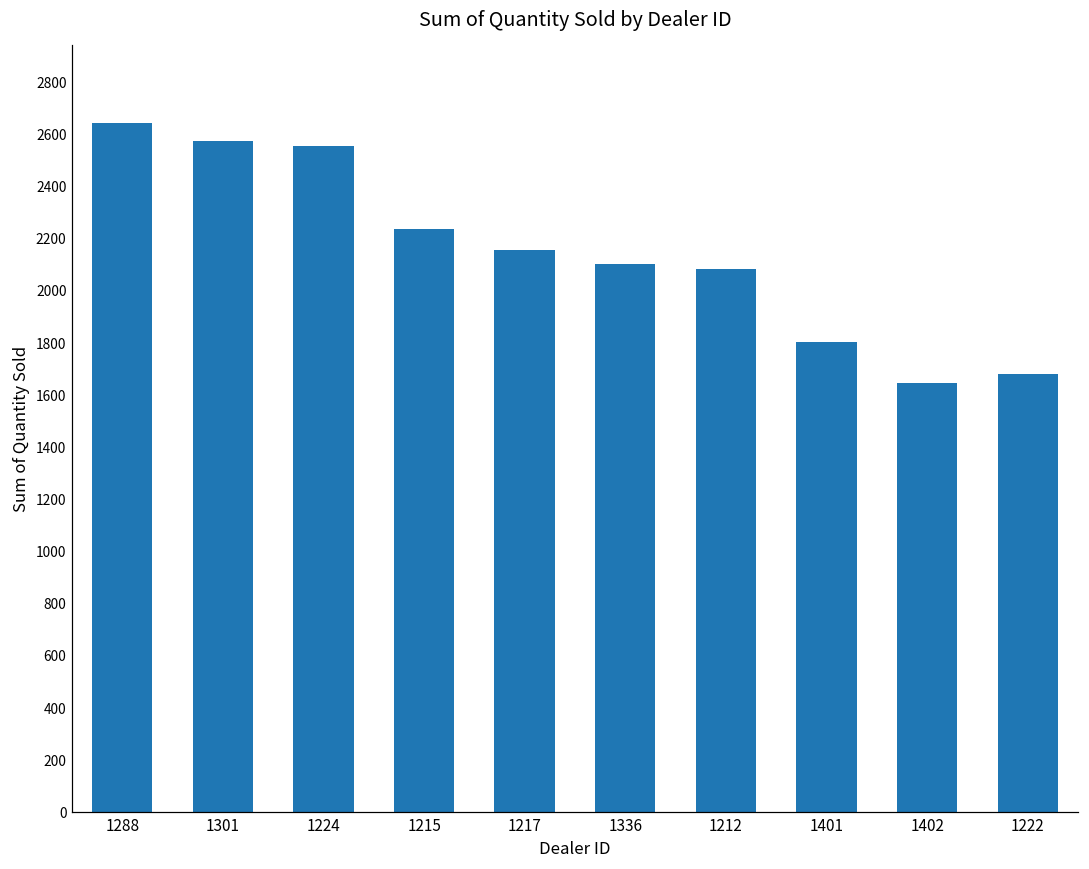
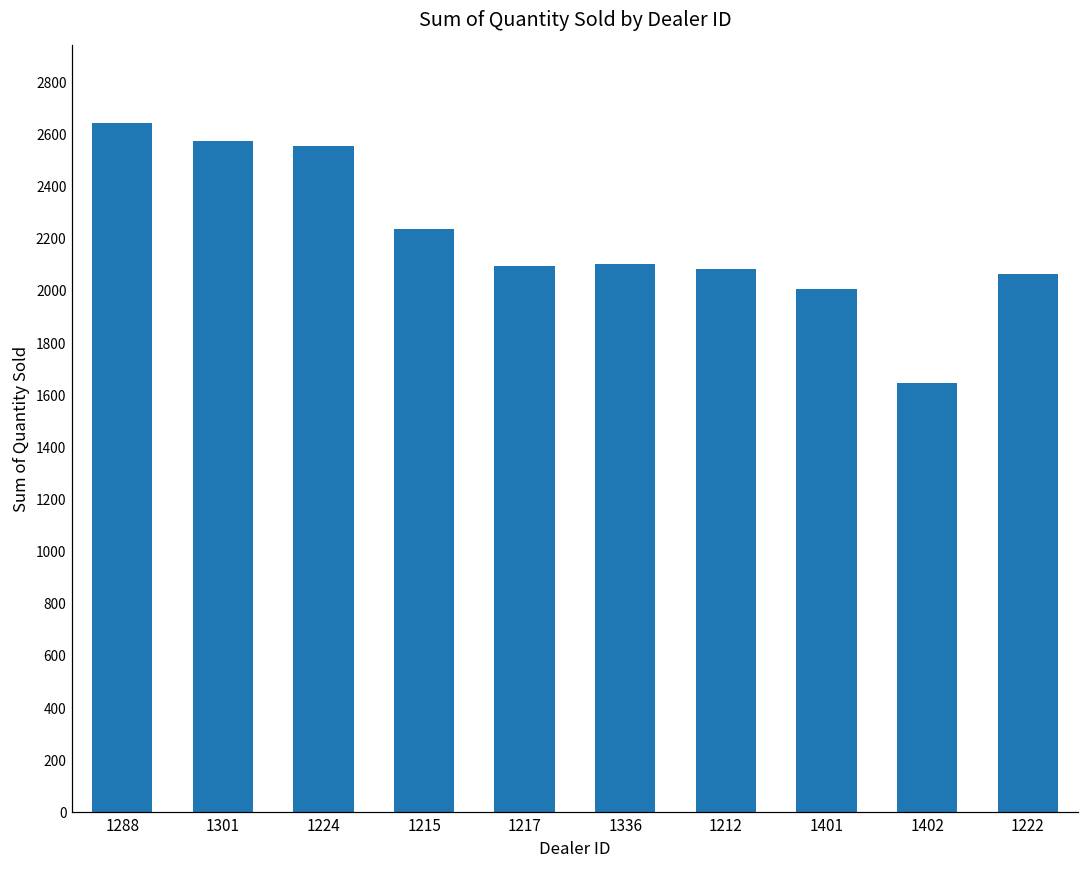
  {
    "1288": 2640,
    "1301": 2570,
    "1224": 2560,
    "1215": 2240,
-   "1217": 2160,
+   "1217": 2100,
    "1336": 2100,
    "1212": 2080,
-   "1401": 1810,
+   "1401": 2010,
    "1402": 1650,
-   "1222": 1680
+   "1222": 2070
  }
